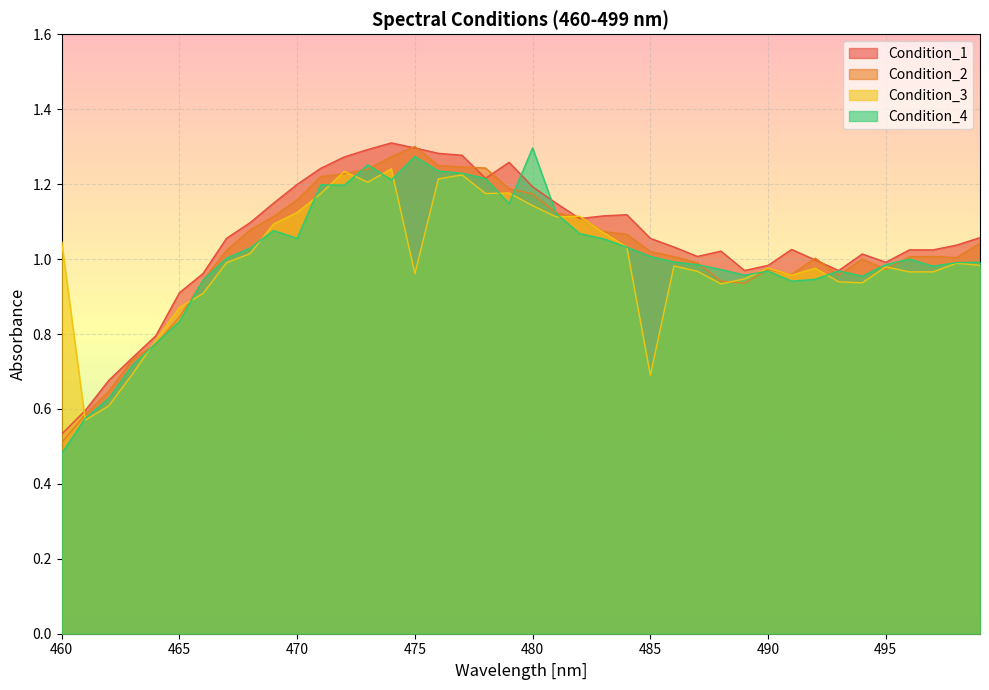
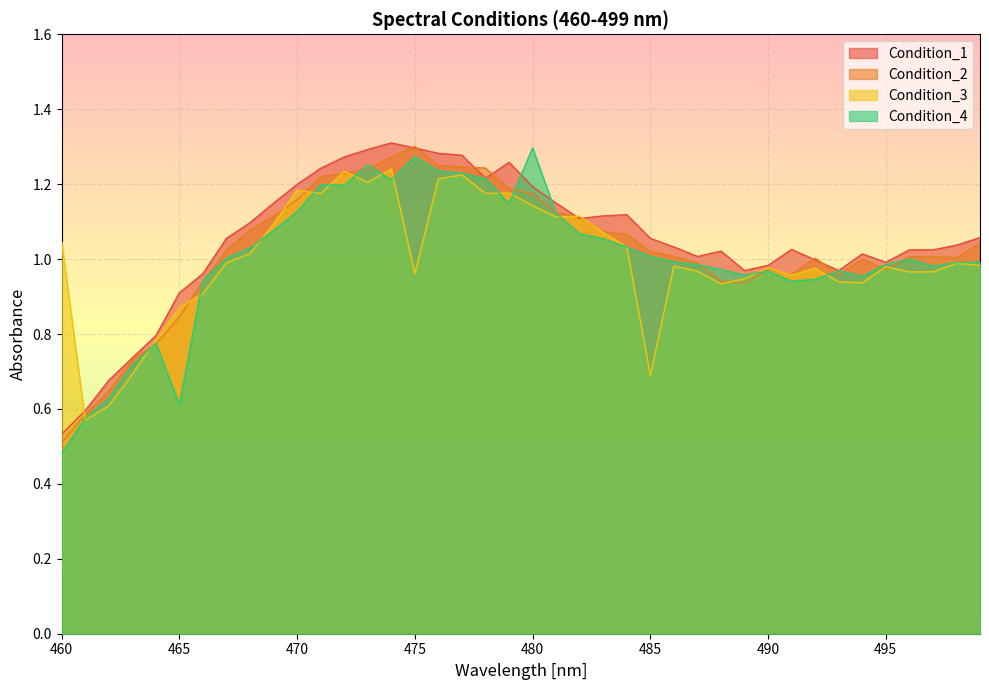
  {
    "Condition_3": {
      "460": 1.05,
      "465": 0.87,
-     "470": 1.12,
+     "470": 1.18,
      "475": 0.96,
      "480": 1.14,
      "485": 0.69
    },
    "Condition_4": {
      "460": 0.48,
-     "465": 0.83,
-     "470": 1.06,
+     "465": 0.61,
+     "470": 1.13,
      "475": 1.27,
      "480": 1.30,
      "485": 1.01
    }
  }
